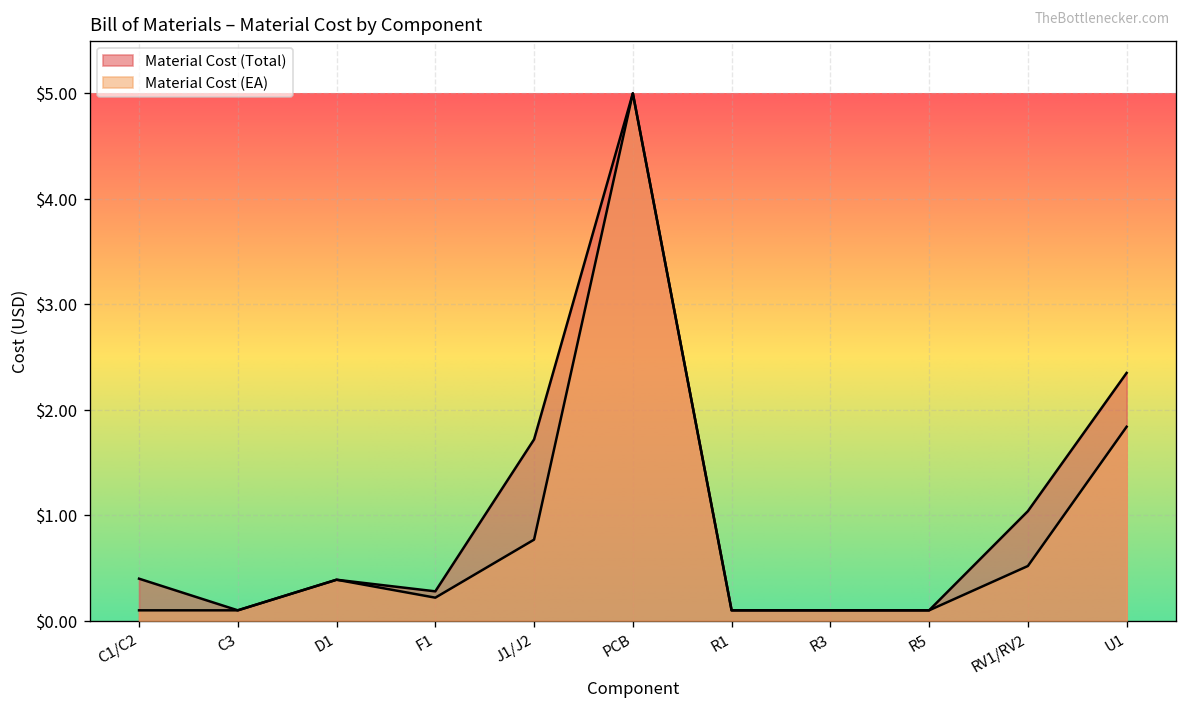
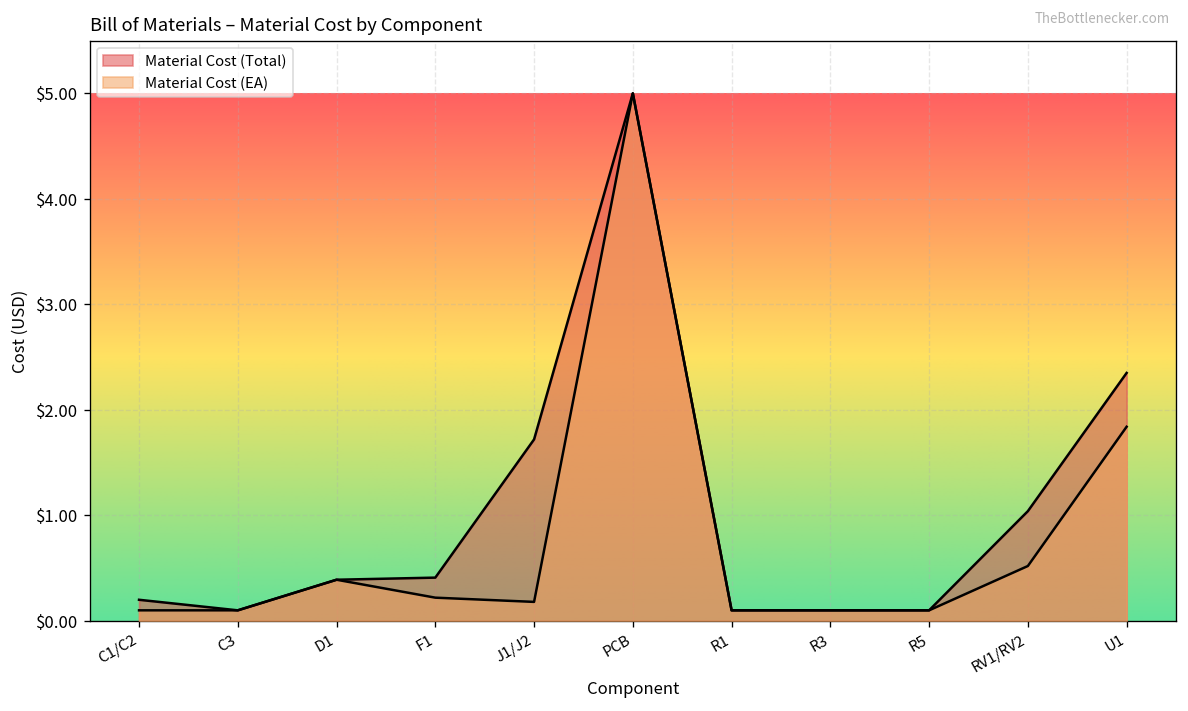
  {
    "Material Cost (Total)": {
-     "C1/C2": "$0.4",
-     "F1": "$0.3",
+     "C1/C2": "$0.2",
+     "F1": "$0.4",
      "J1/J2": "$1.7",
      "RV1/RV2": "$1.0",
      "U1": "$2.4"
    },
    "Material Cost (EA)": {
      "C1/C2": "$0.1",
      "F1": "$0.2",
-     "J1/J2": "$0.8",
+     "J1/J2": "$0.2",
      "RV1/RV2": "$0.5",
      "U1": "$1.8"
    }
  }
